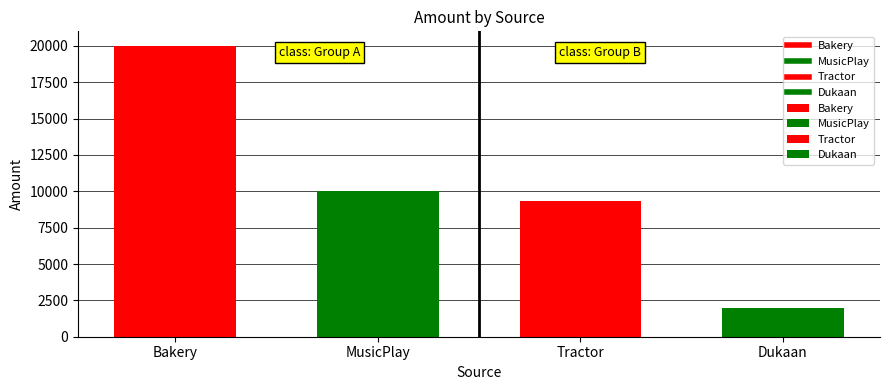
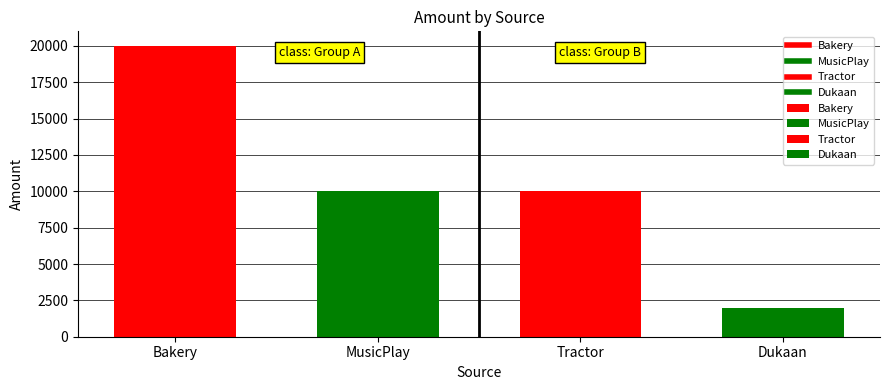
  {
    "Bakery": 20000,
    "MusicPlay": 10000,
-   "Tractor": 9300,
+   "Tractor": 10000,
    "Dukaan": 2000
  }
